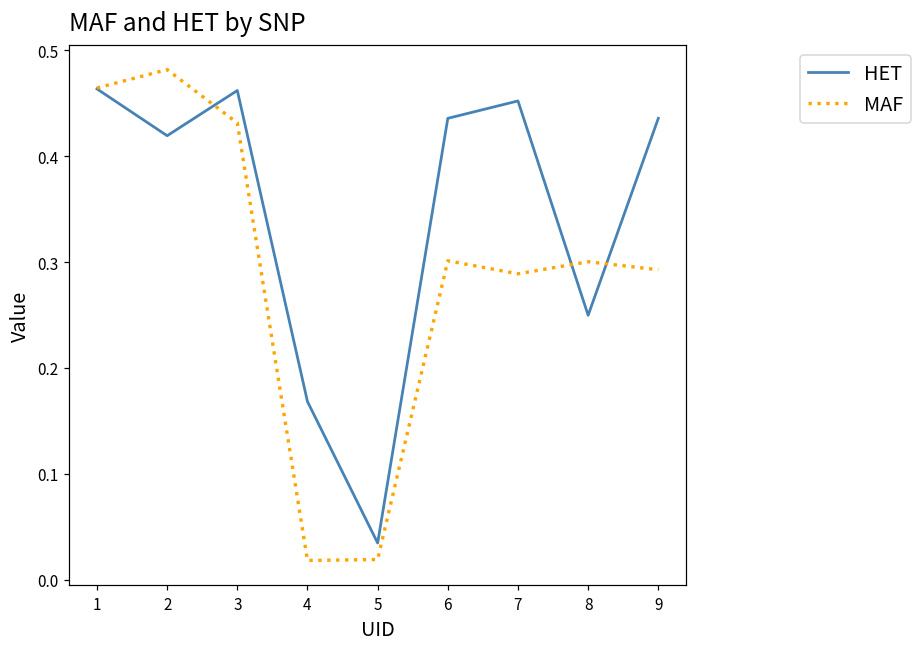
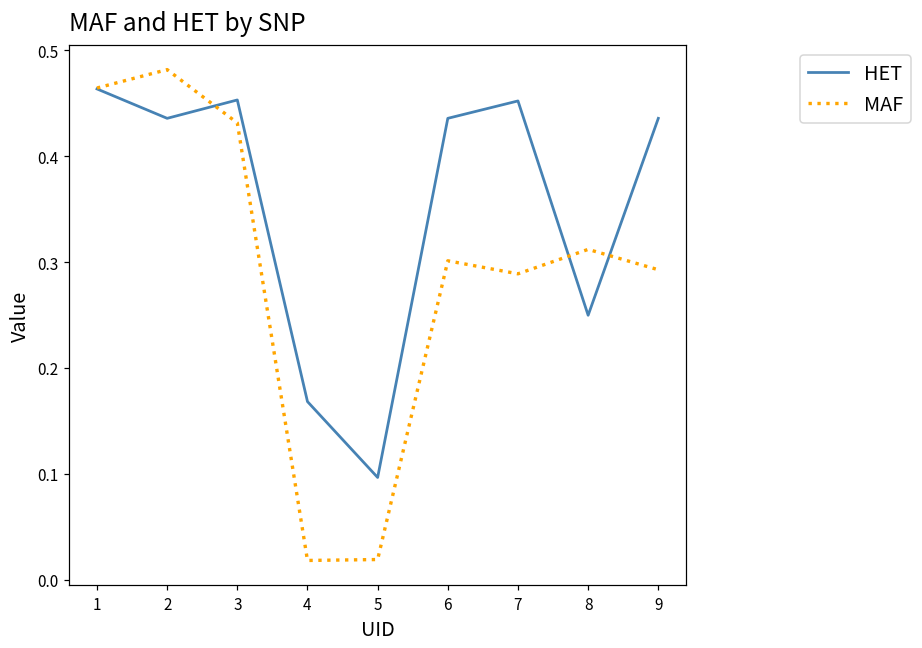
  {
    "HET": {
-     "2": 0.42,
-     "3": 0.46,
+     "2": 0.44,
+     "3": 0.45,
      "4": 0.17,
-     "5": 0.03,
+     "5": 0.10,
      "6": 0.44,
      "7": 0.45,
      "8": 0.25,
      "9": 0.44
    },
    "MAF": {
      "2": 0.48,
      "3": 0.43,
      "4": 0.02,
      "5": 0.02,
      "6": 0.30,
      "7": 0.29,
-     "8": 0.30,
+     "8": 0.31,
      "9": 0.29
    }
  }
